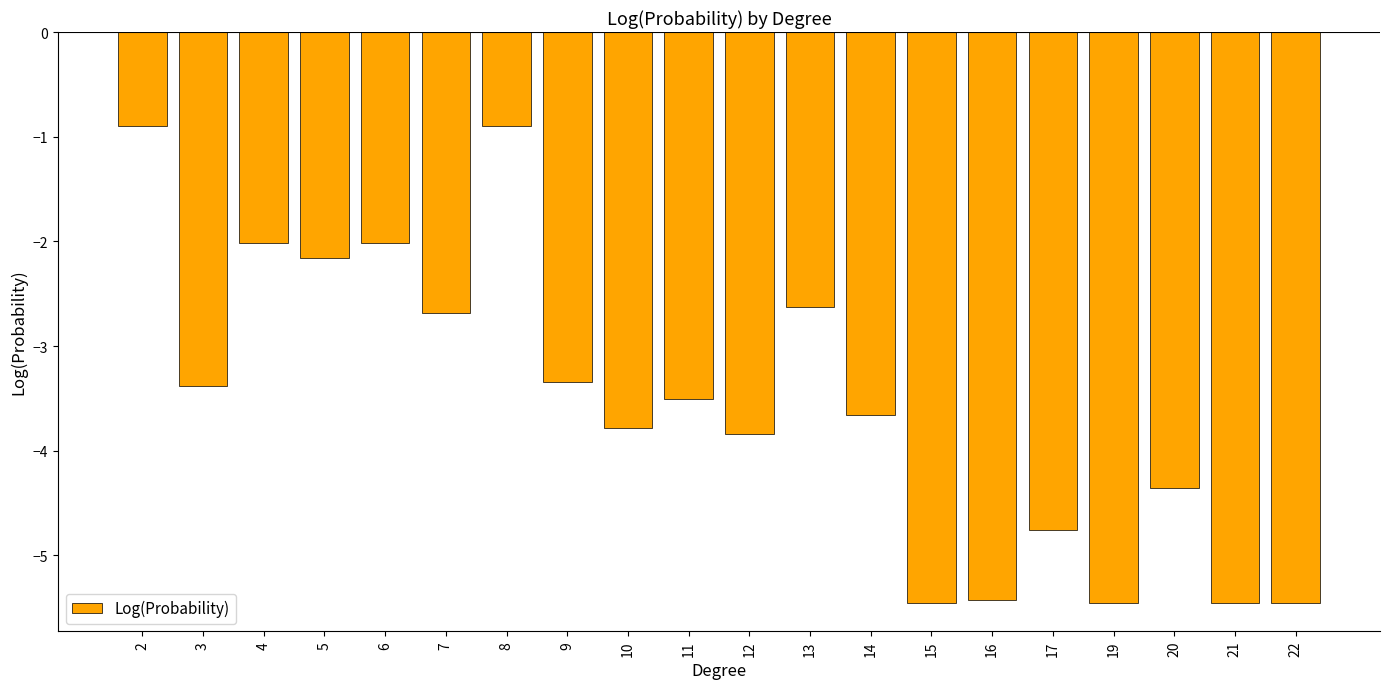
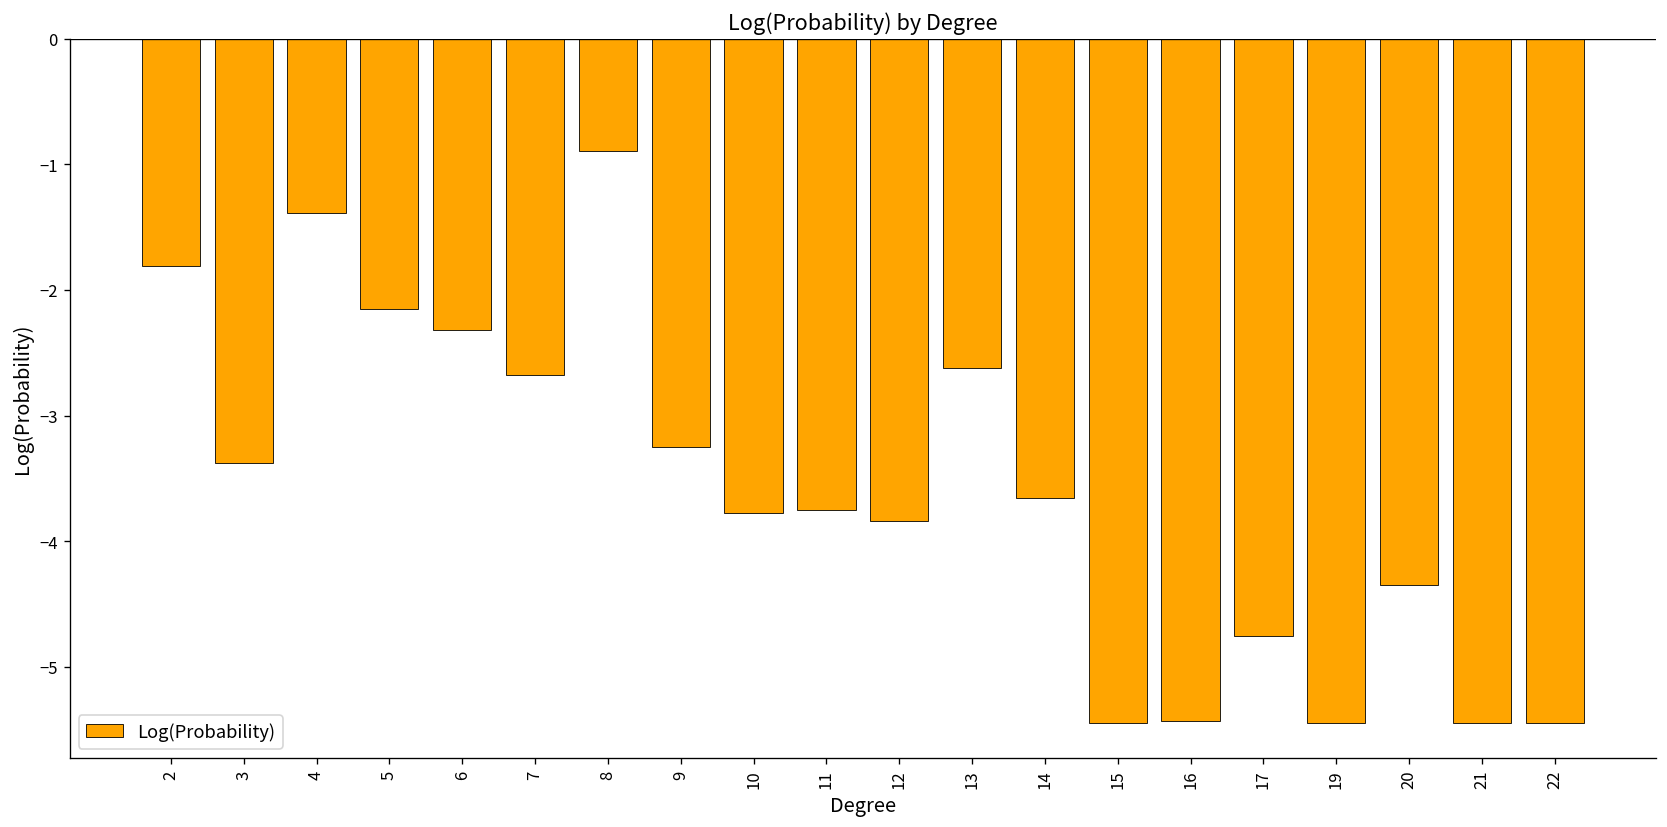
  {
-   "2": -0.90,
+   "2": -1.81,
    "3": -3.38,
-   "4": -2.02,
+   "4": -1.39,
    "5": -2.16,
-   "6": -2.01,
+   "6": -2.32,
    "7": -2.68,
    "8": -0.90,
-   "9": -3.34,
+   "9": -3.25,
    "10": -3.78,
-   "11": -3.51,
+   "11": -3.75,
    "12": -3.84,
    "13": -2.62,
    "14": -3.66,
    "15": -5.45,
    "16": -5.43,
    "17": -4.76,
    "19": -5.45,
    "20": -4.35,
    "21": -5.45,
    "22": -5.45
  }
